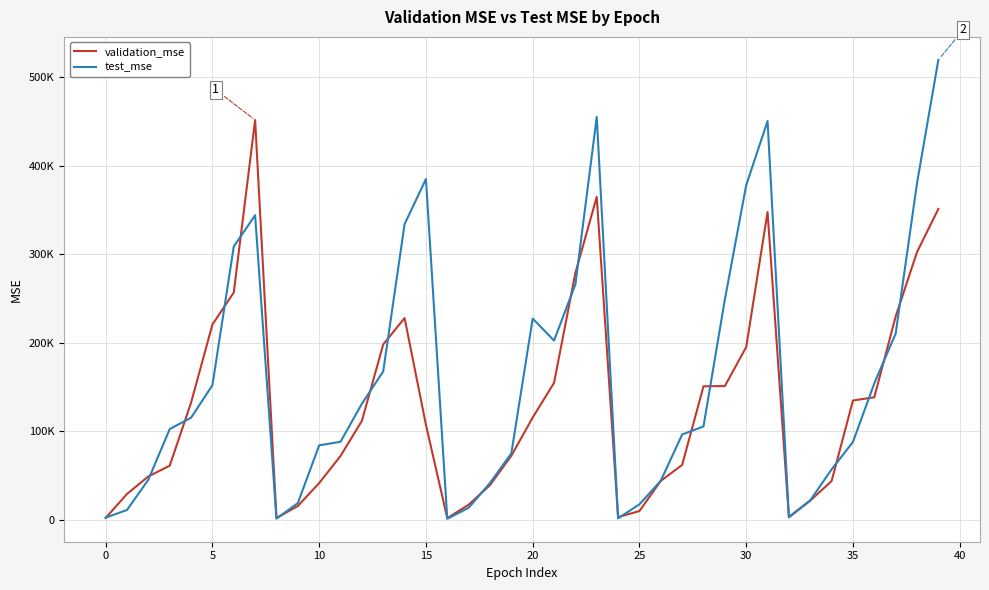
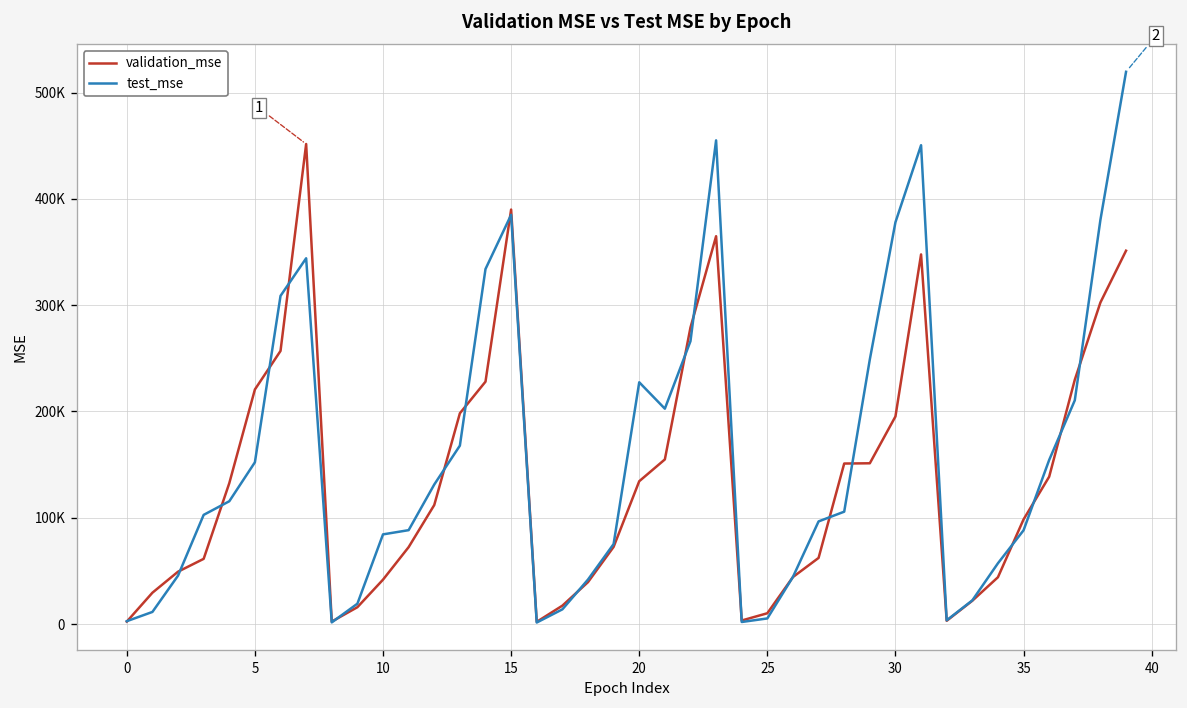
  {
    "validation_mse": {
      "10": 40000,
-     "15": 110000,
-     "20": 120000,
+     "15": 390000,
+     "20": 130000,
      "25": 10000,
      "30": 200000,
-     "35": 130000
+     "35": 100000
    },
    "test_mse": {
      "10": 80000,
      "15": 390000,
      "20": 230000,
-     "25": 20000,
+     "25": 10000,
      "30": 380000,
      "35": 90000
    }
  }
